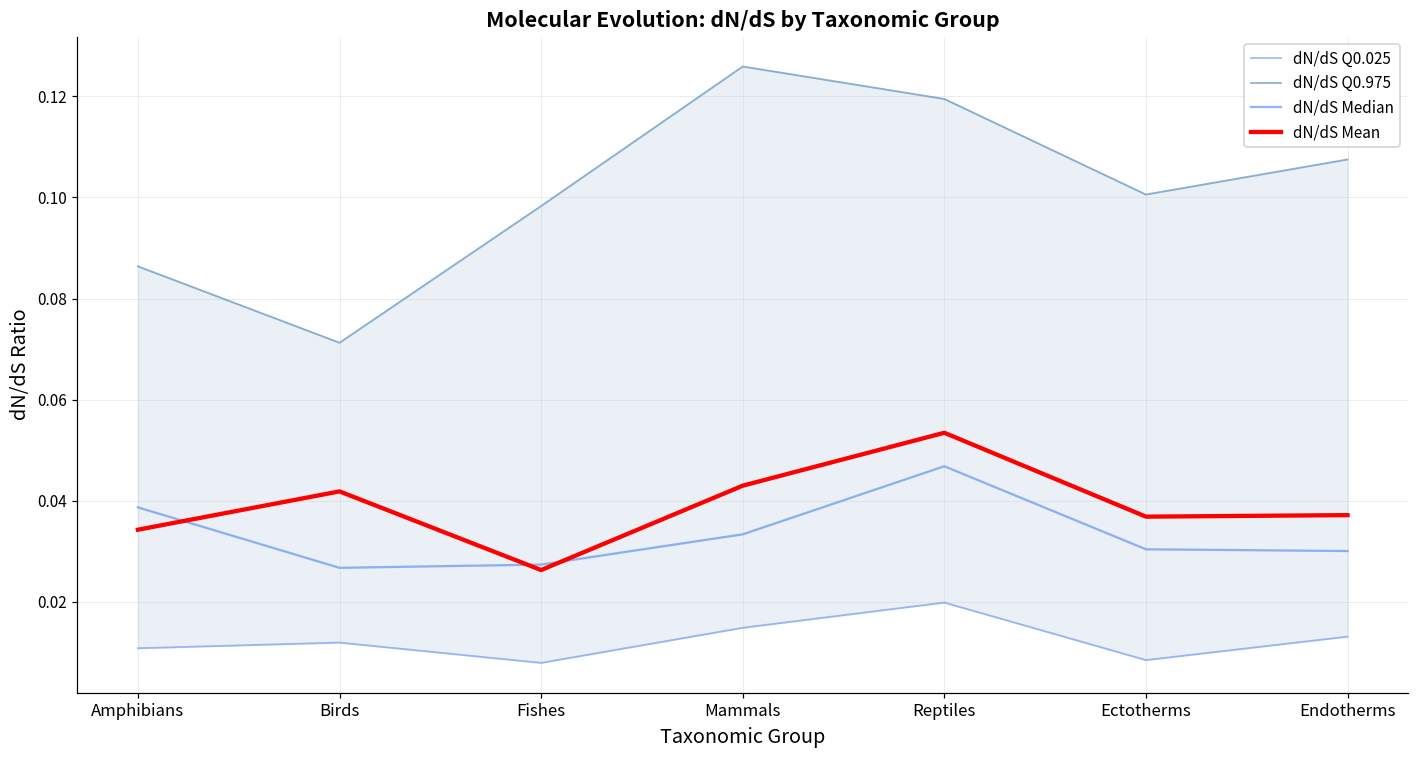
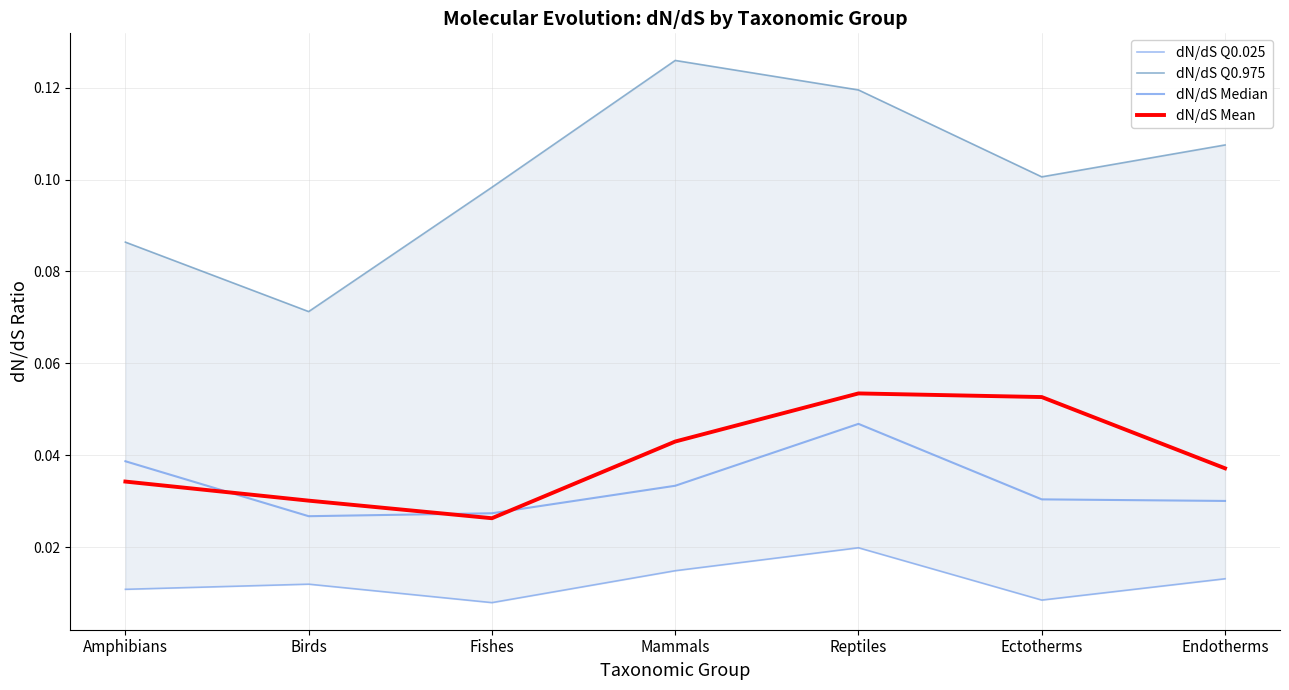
  {
    "dN/dS Mean": {
      "Amphibians": 0.034,
-     "Birds": 0.042,
+     "Birds": 0.030,
      "Fishes": 0.026,
      "Mammals": 0.043,
      "Reptiles": 0.053,
-     "Ectotherms": 0.037,
+     "Ectotherms": 0.053,
      "Endotherms": 0.037
    }
  }
